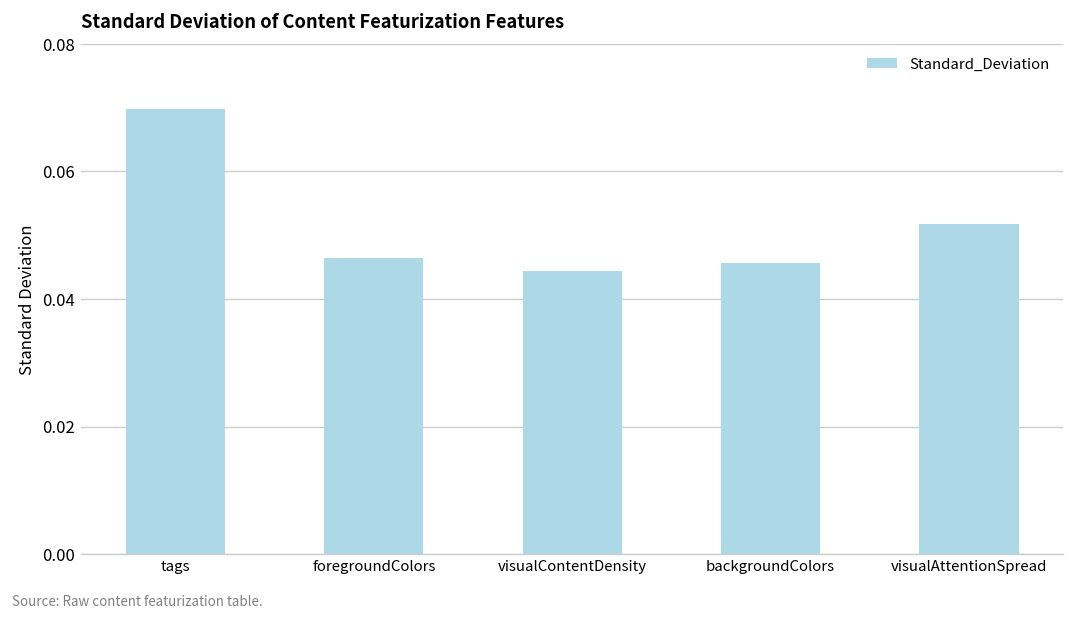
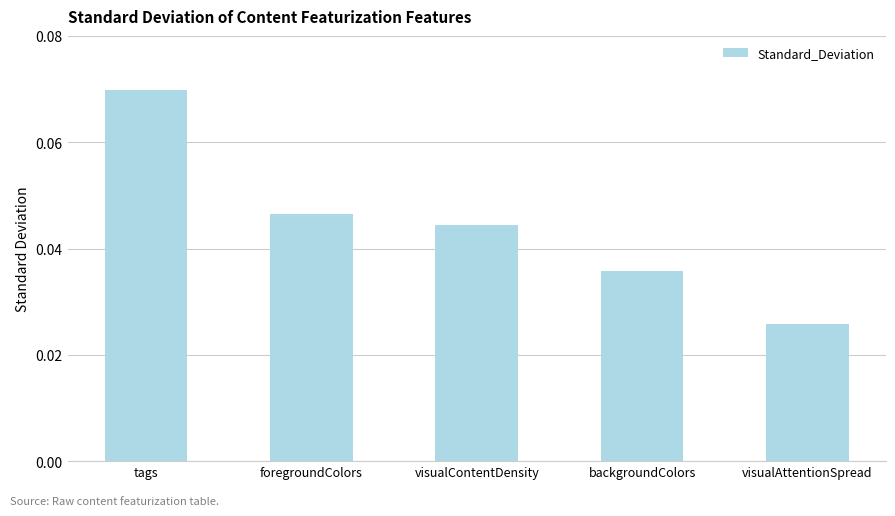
  {
    "tags": 0.070,
    "foregroundColors": 0.046,
    "visualContentDensity": 0.044,
-   "backgroundColors": 0.046,
-   "visualAttentionSpread": 0.052
+   "backgroundColors": 0.036,
+   "visualAttentionSpread": 0.026
  }
